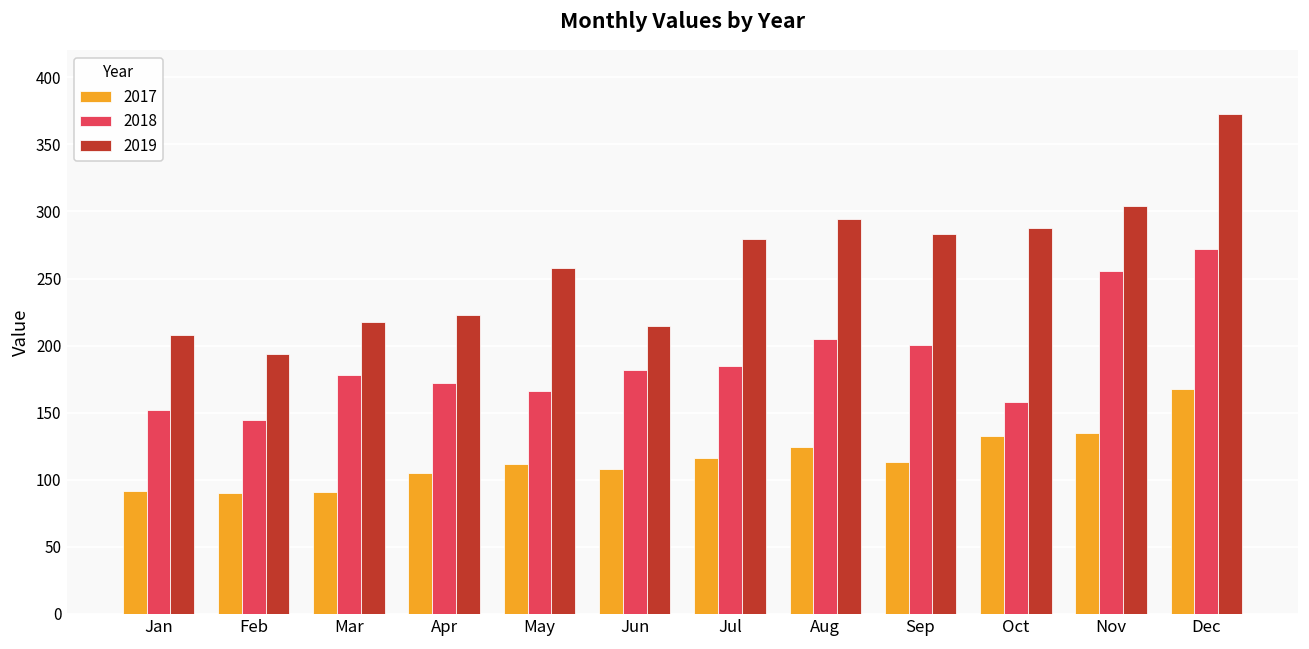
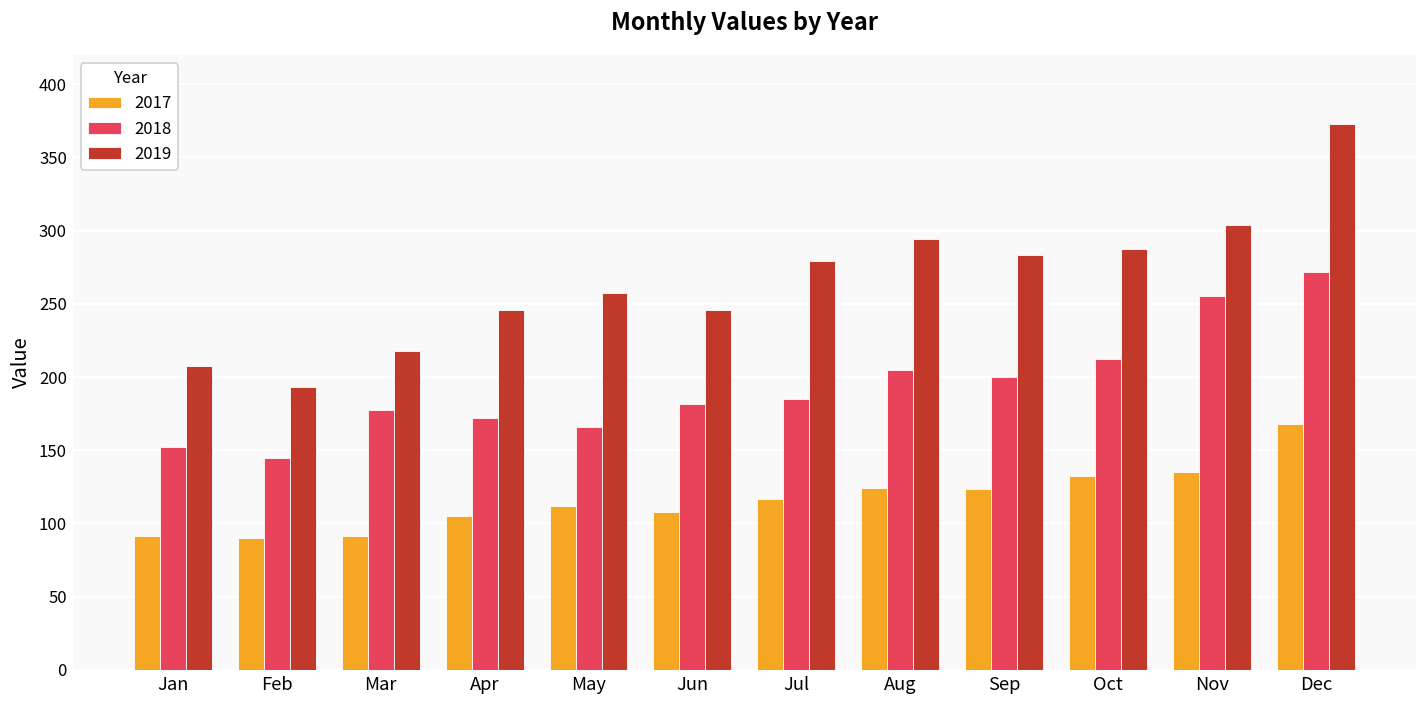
  {
    "2017": {
      "Jan": 91,
      "Feb": 90,
      "Mar": 91,
      "Apr": 105,
      "May": 112,
      "Jun": 108,
      "Jul": 117,
      "Aug": 124,
-     "Sep": 113,
+     "Sep": 124,
      "Oct": 132,
      "Nov": 135,
      "Dec": 168
    },
    "2018": {
      "Jan": 152,
      "Feb": 145,
      "Mar": 178,
      "Apr": 172,
      "May": 166,
      "Jun": 182,
      "Jul": 185,
      "Aug": 205,
      "Sep": 200,
-     "Oct": 158,
+     "Oct": 212,
      "Nov": 255,
      "Dec": 272
    },
    "2019": {
      "Jan": 208,
      "Feb": 193,
      "Mar": 217,
-     "Apr": 223,
+     "Apr": 246,
      "May": 258,
-     "Jun": 215,
+     "Jun": 246,
      "Jul": 279,
      "Aug": 294,
      "Sep": 283,
      "Oct": 288,
      "Nov": 304,
      "Dec": 373
    }
  }
